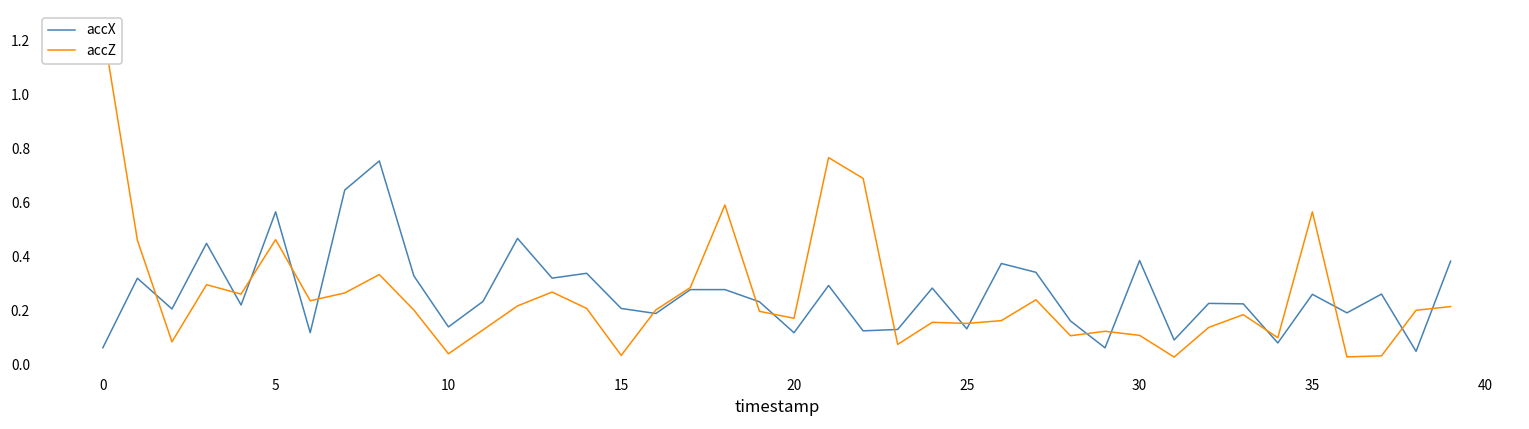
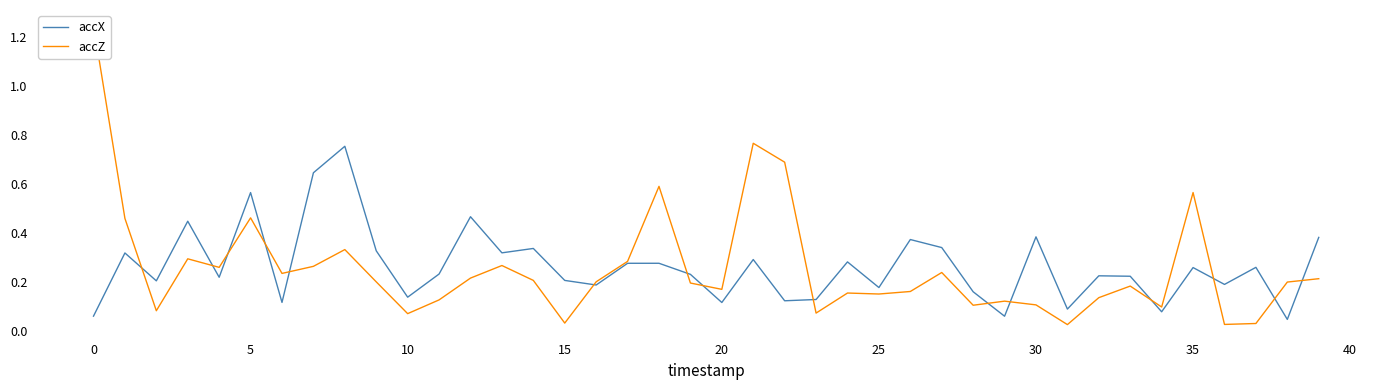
  {
    "accX": {
      "0": 0.06,
      "5": 0.57,
      "10": 0.14,
      "15": 0.21,
      "20": 0.12,
-     "25": 0.13,
+     "25": 0.18,
      "30": 0.39,
      "35": 0.26
    },
    "accZ": {
      "5": 0.46,
-     "10": 0.04,
+     "10": 0.07,
      "15": 0.03,
      "20": 0.17,
      "25": 0.15,
      "30": 0.11,
      "35": 0.57
    }
  }
